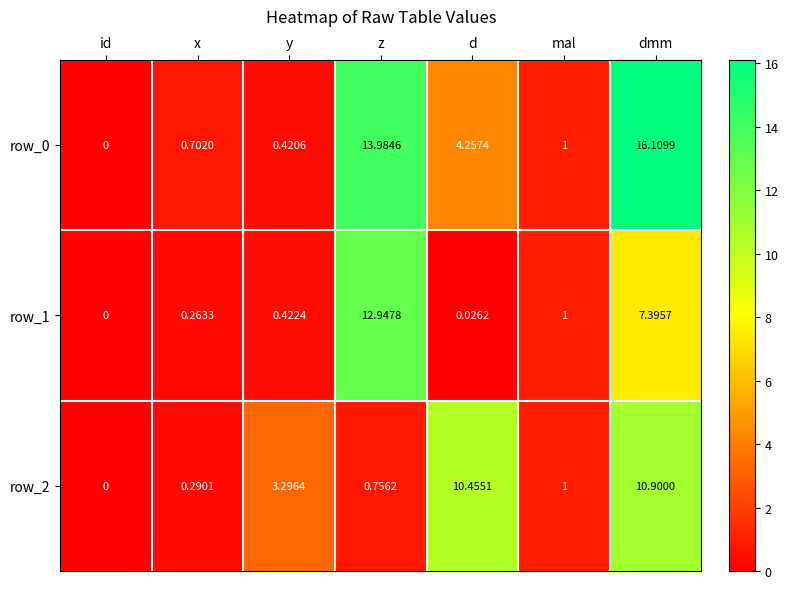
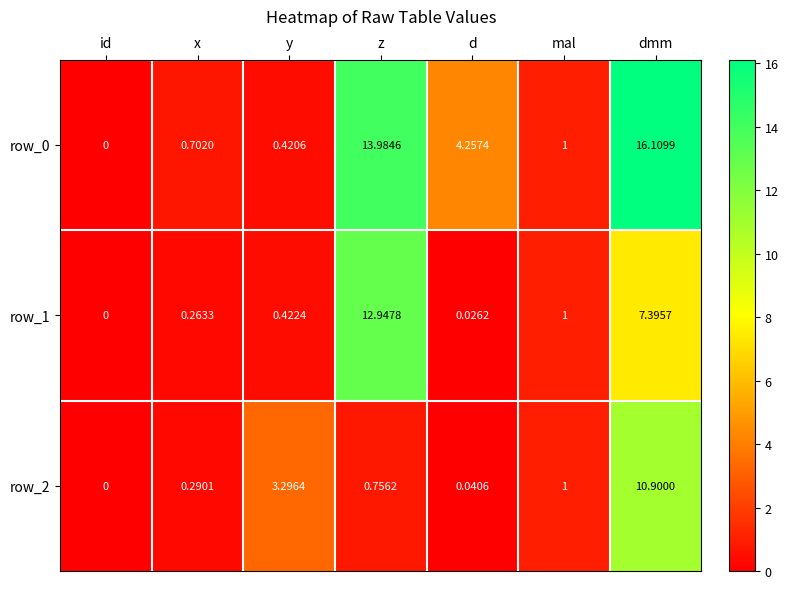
  {
    "row_0": {
      "id": 0,
      "x": 0.7020,
      "y": 0.4206,
      "z": 13.9846,
      "d": 4.2574,
      "mal": 1,
      "dmm": 16.1099
    },
    "row_1": {
      "id": 0,
      "x": 0.2633,
      "y": 0.4224,
      "z": 12.9478,
      "d": 0.0262,
      "mal": 1,
      "dmm": 7.3957
    },
    "row_2": {
      "id": 0,
      "x": 0.2901,
      "y": 3.2964,
      "z": 0.7562,
-     "d": 10.4551,
+     "d": 0.0406,
      "mal": 1,
      "dmm": 10.9000
    }
  }
